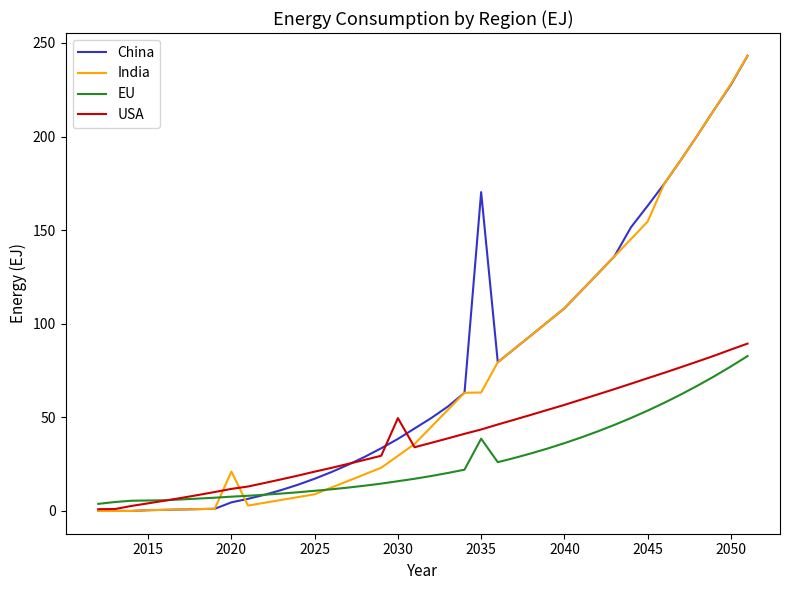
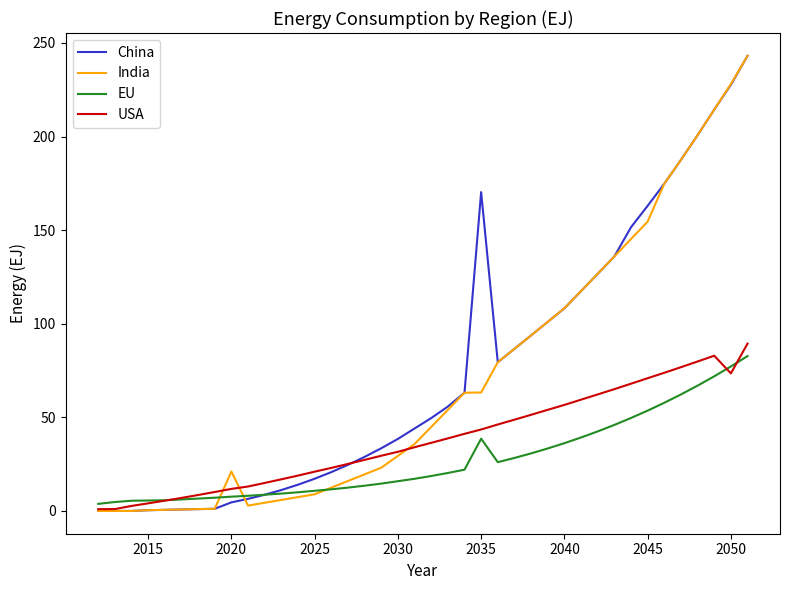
  {
    "China": {
      "2020": 5,
      "2025": 17,
      "2030": 38,
      "2035": 170,
      "2045": 163
    },
    "India": {
      "2020": 21,
      "2025": 9,
      "2030": 29,
      "2035": 63,
      "2045": 155
    },
    "EU": {
      "2015": 6,
      "2020": 8,
      "2025": 11,
      "2030": 16,
      "2035": 39,
      "2040": 36,
      "2045": 54,
      "2050": 77
    },
    "USA": {
      "2015": 4,
      "2020": 12,
      "2025": 21,
-     "2030": 50,
+     "2030": 32,
      "2035": 44,
      "2040": 57,
      "2045": 71,
-     "2050": 86
+     "2050": 73
    }
  }
